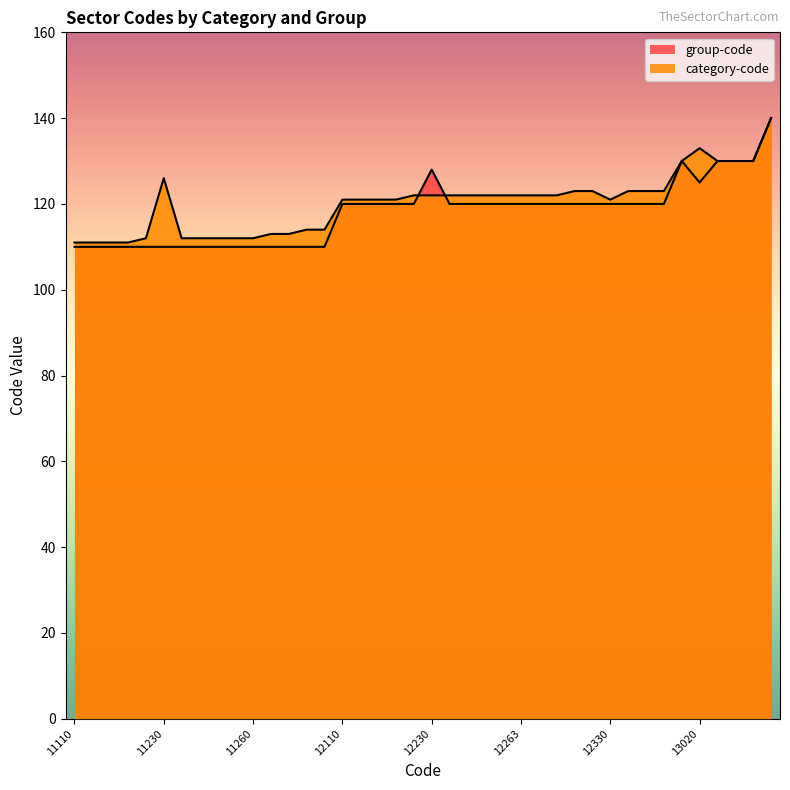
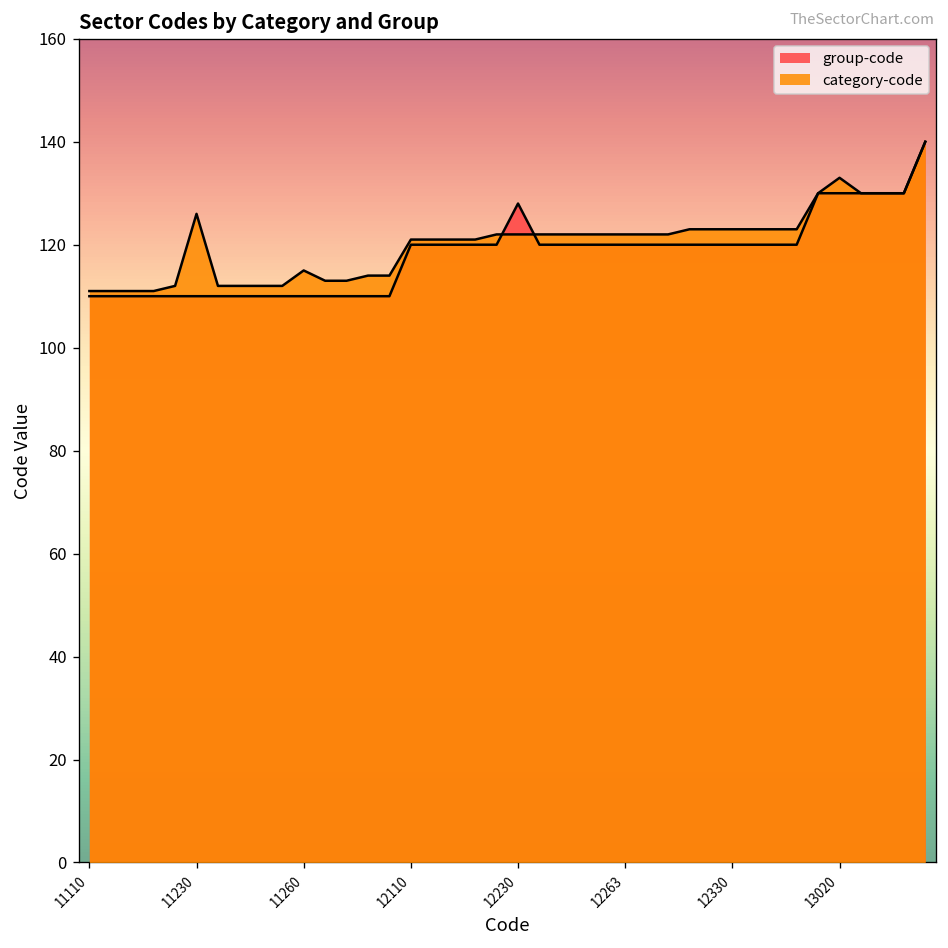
  {
    "group-code": {
      "11110": 110,
      "11230": 110,
      "11260": 110,
      "12110": 120,
      "12230": 128,
      "12263": 120,
      "12330": 120,
-     "13020": 125
+     "13020": 130
    },
    "category-code": {
      "11110": 111,
      "11230": 126,
-     "11260": 112,
+     "11260": 115,
      "12110": 121,
      "12230": 122,
      "12263": 122,
-     "12330": 121,
+     "12330": 123,
      "13020": 133
    }
  }
